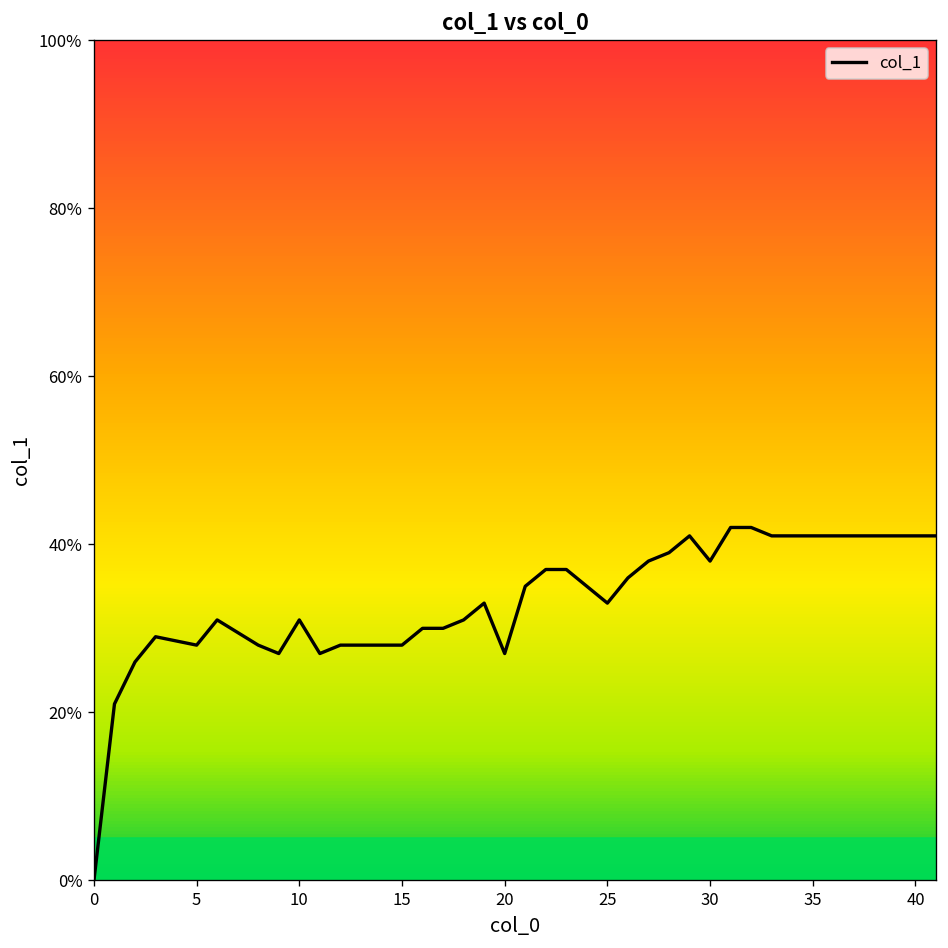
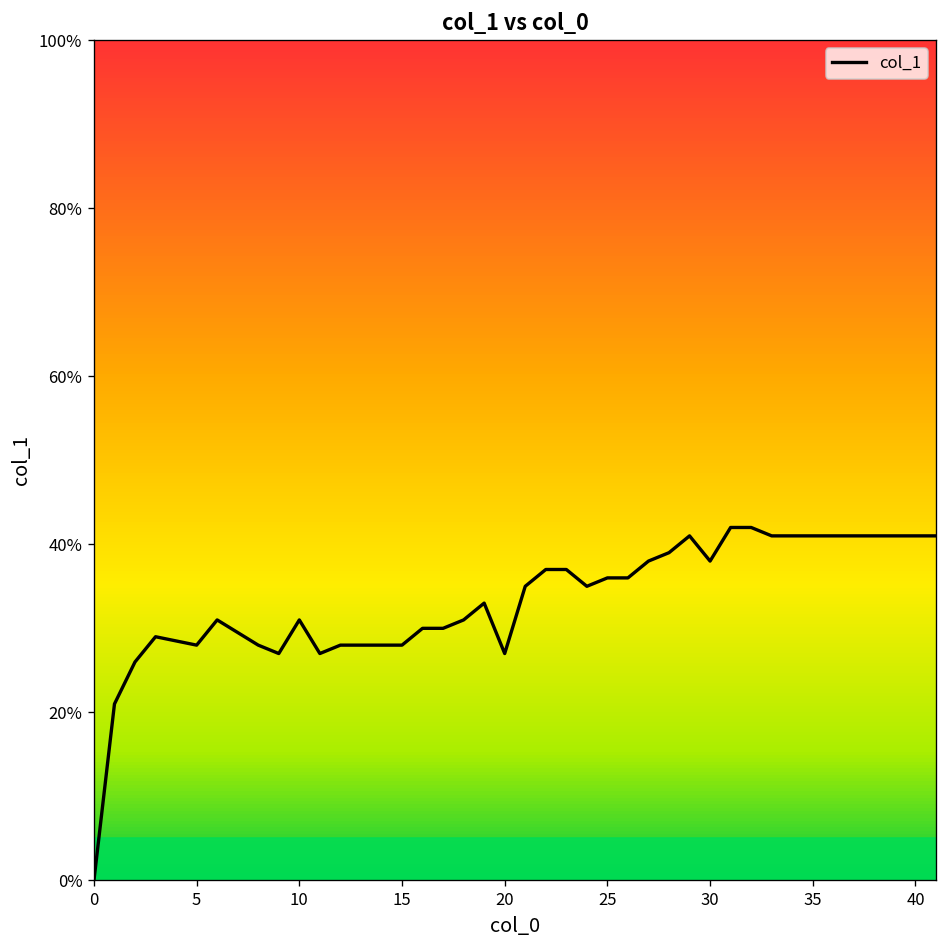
  {
    "5": "28%",
    "10": "31%",
    "15": "28%",
    "20": "27%",
-   "25": "33%",
+   "25": "36%",
    "30": "38%",
    "35": "41%",
    "40": "41%"
  }
